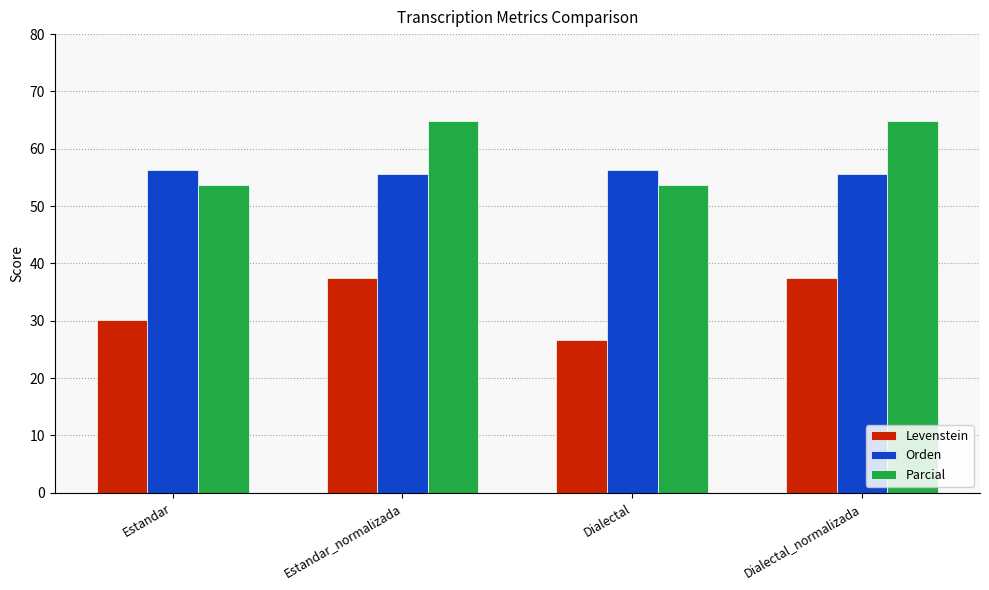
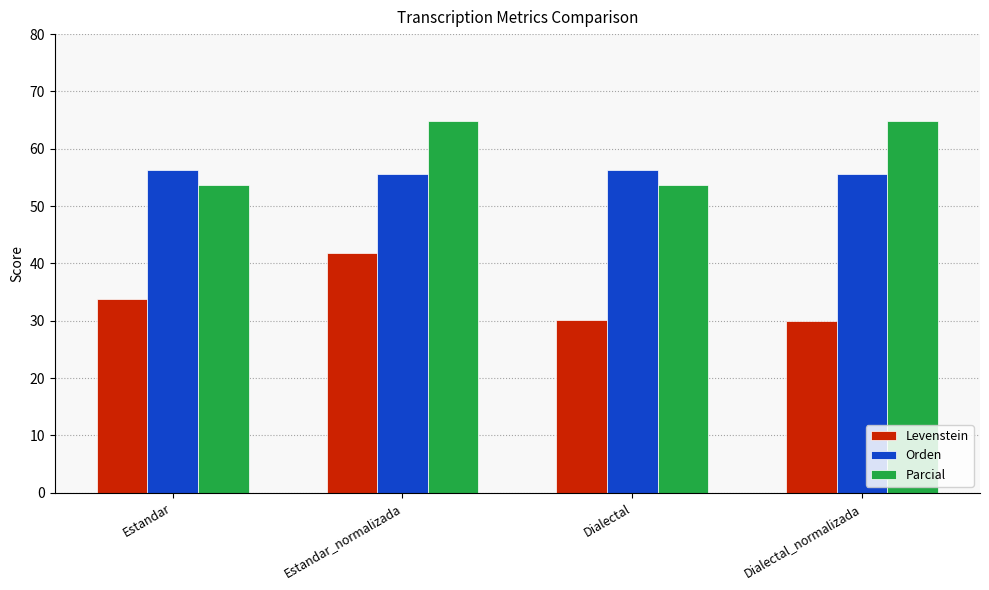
  {
    "Levenstein": {
-     "Estandar": 30,
-     "Estandar_normalizada": 37,
-     "Dialectal": 27,
-     "Dialectal_normalizada": 37
+     "Estandar": 34,
+     "Estandar_normalizada": 42,
+     "Dialectal": 30,
+     "Dialectal_normalizada": 30
    },
    "Orden": {
      "Estandar": 56,
      "Estandar_normalizada": 56,
      "Dialectal": 56,
      "Dialectal_normalizada": 56
    },
    "Parcial": {
      "Estandar": 54,
      "Estandar_normalizada": 65,
      "Dialectal": 54,
      "Dialectal_normalizada": 65
    }
  }
